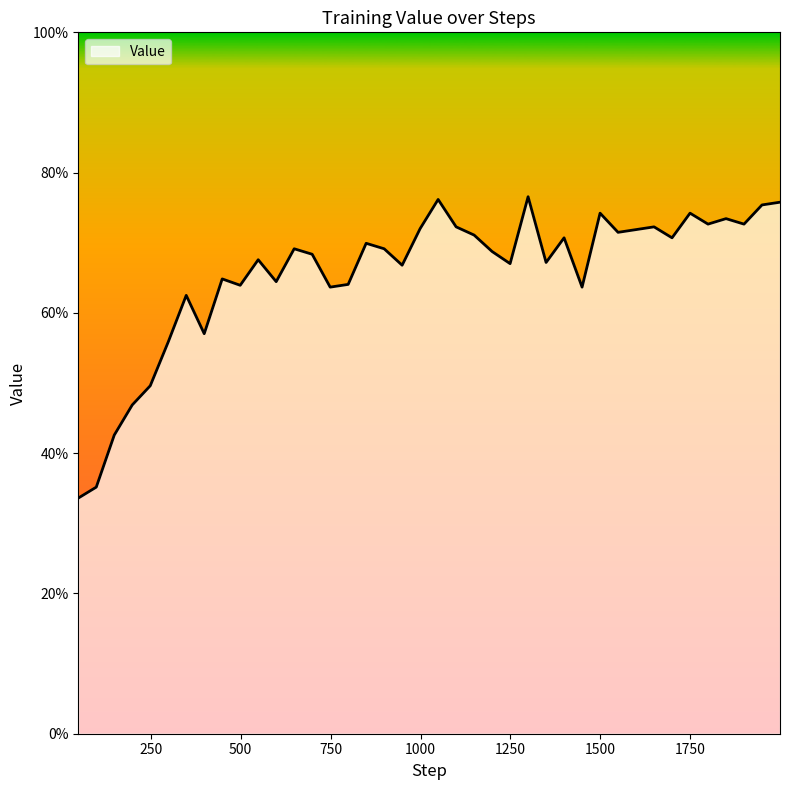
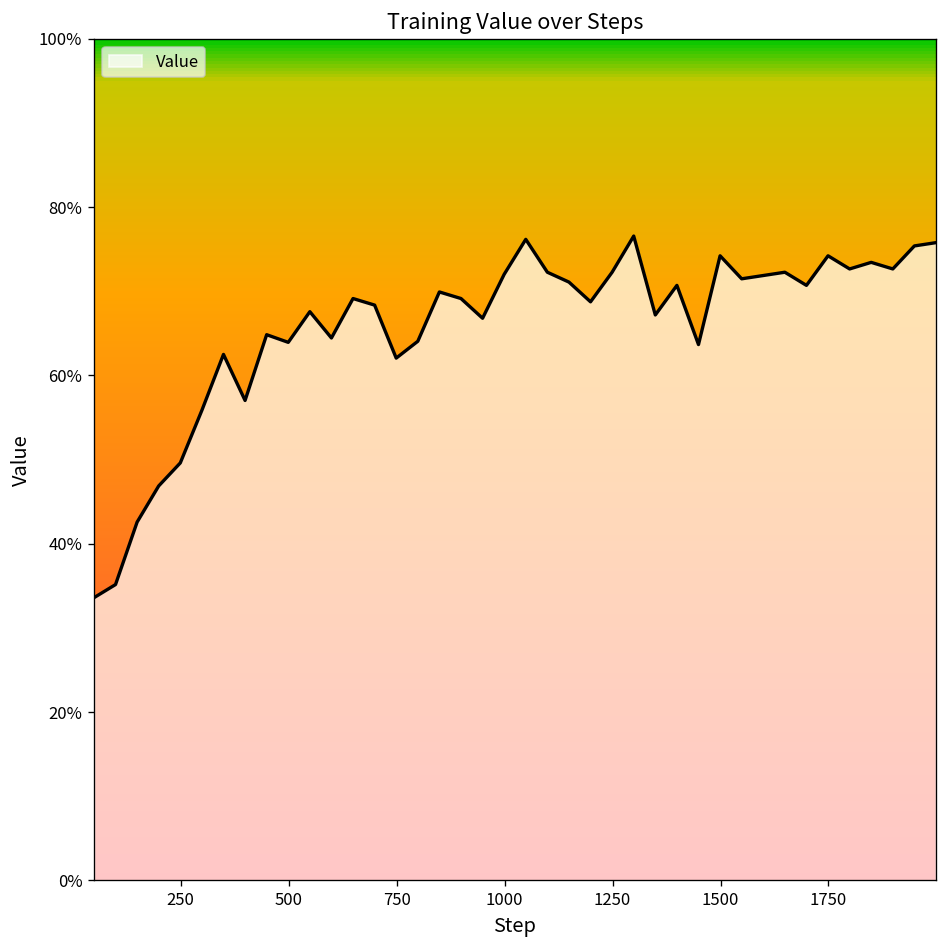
  {
    "250": "50%",
    "500": "64%",
-   "750": "64%",
+   "750": "62%",
    "1000": "72%",
-   "1250": "67%",
+   "1250": "72%",
    "1500": "74%",
    "1750": "74%"
  }
